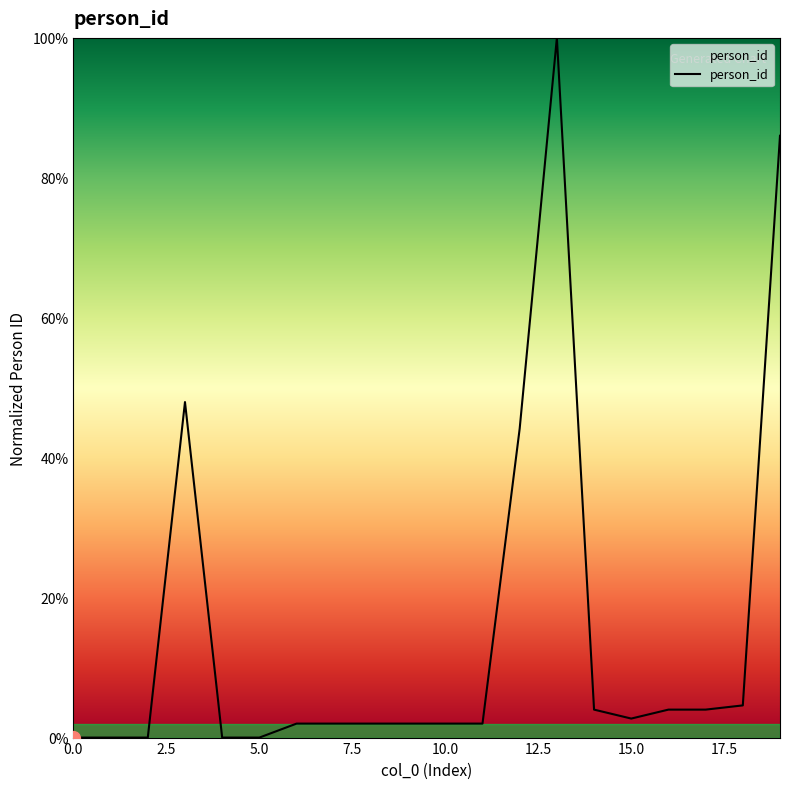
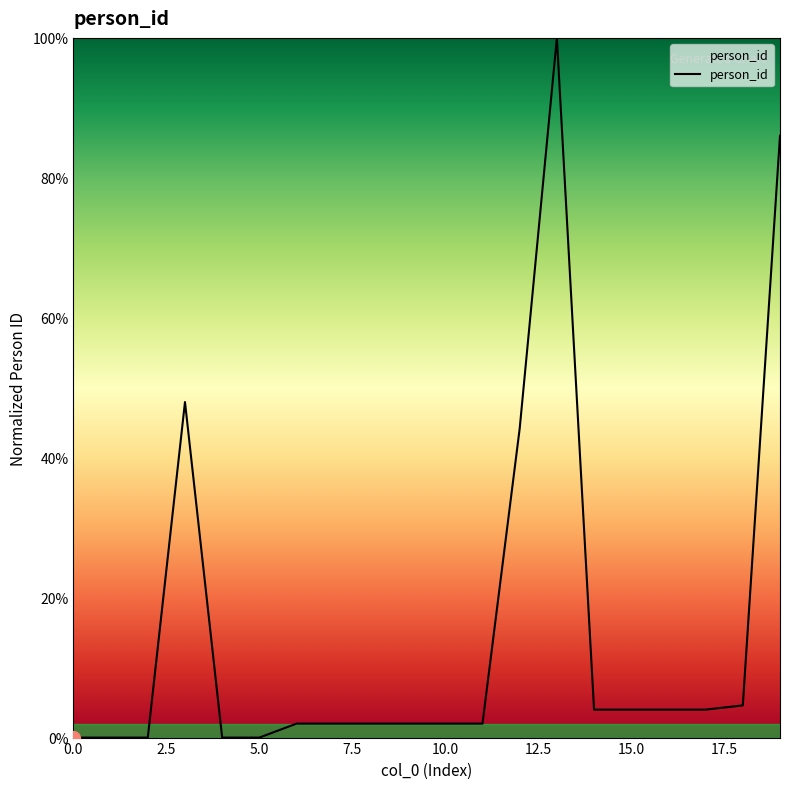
  {
    "person_id": {
-     "15.0": "3%"
+     "15.0": "4%"
    }
  }
